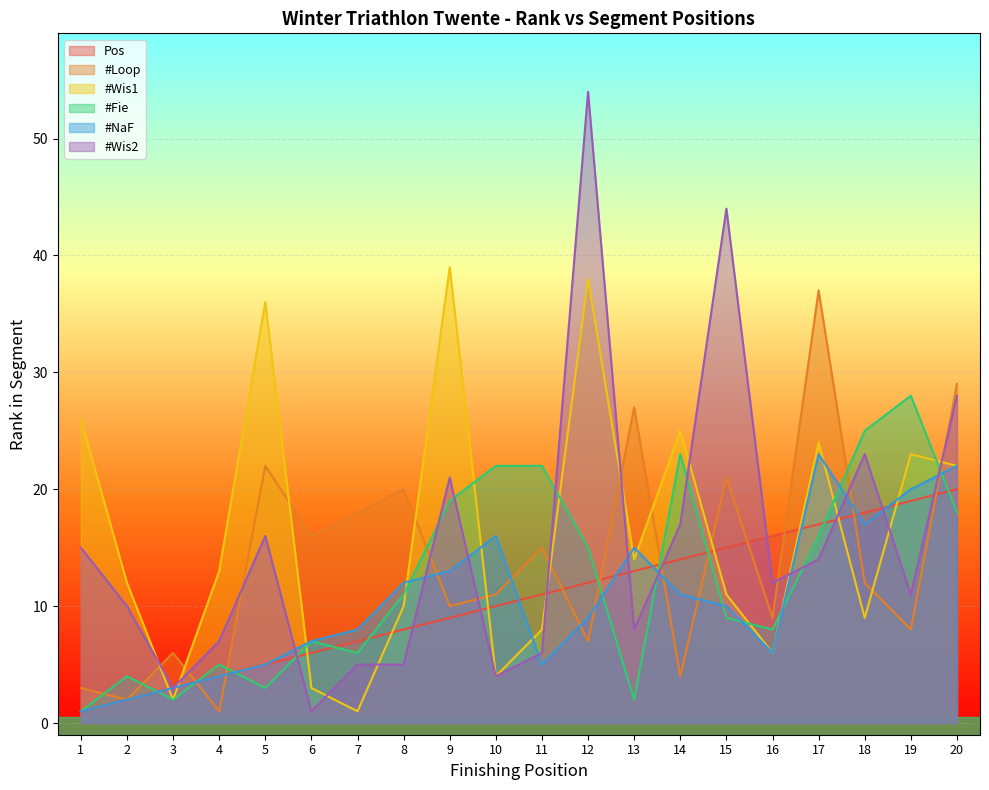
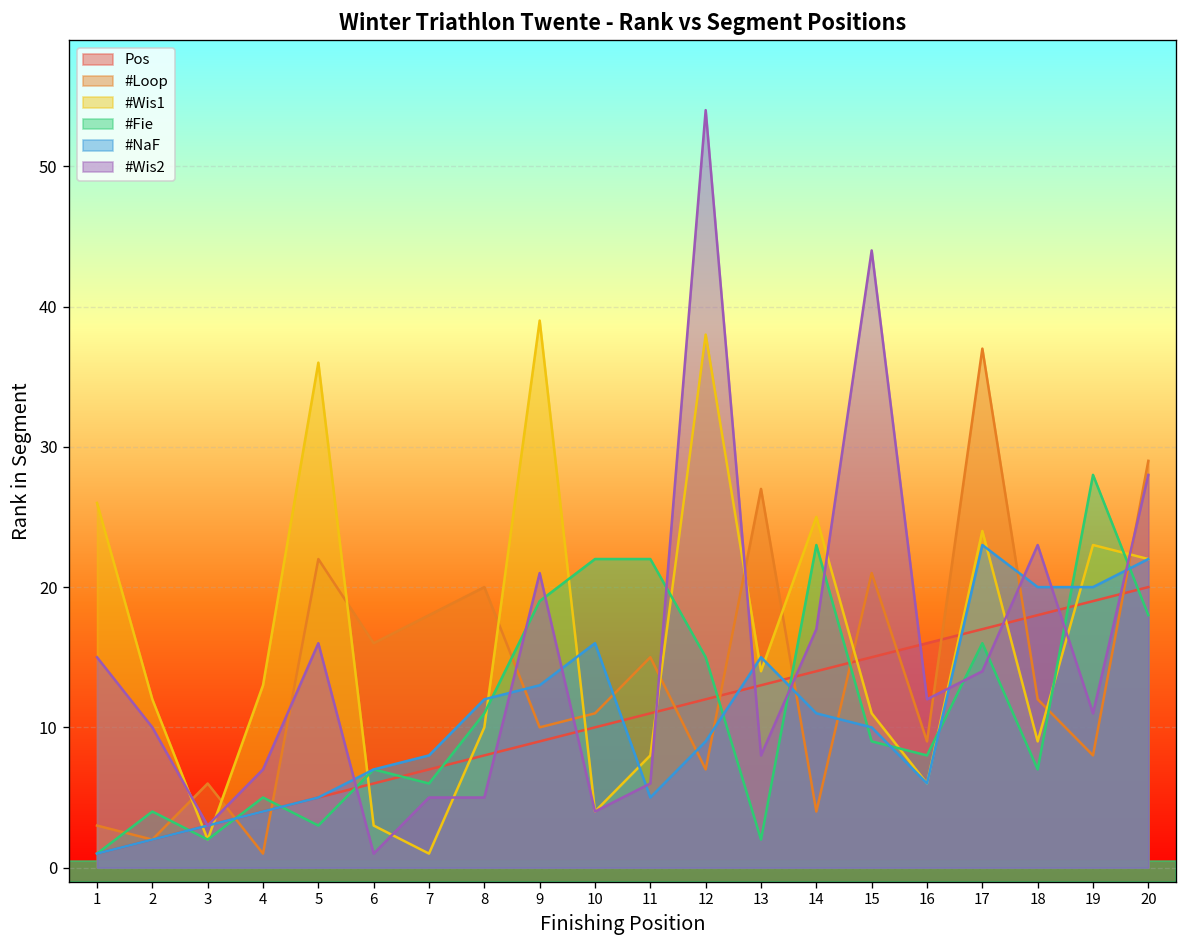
  {
    "#Fie": {
      "2": 4,
      "4": 5,
      "5": 3,
      "7": 6,
      "8": 11,
      "9": 19,
      "10": 22,
      "11": 22,
      "12": 15,
      "13": 2,
      "14": 23,
      "15": 9,
      "16": 8,
      "17": 16,
-     "18": 25,
+     "18": 7,
      "19": 28,
      "20": 18
    },
    "#NaF": {
      "7": 8,
      "8": 12,
      "9": 13,
      "10": 16,
      "11": 5,
      "12": 9,
      "13": 15,
      "14": 11,
      "15": 10,
      "17": 23,
-     "18": 17,
+     "18": 20,
      "19": 20
    },
    "#Wis2": {
      "1": 15,
      "2": 10,
      "4": 7,
      "5": 16,
      "6": 1,
      "7": 5,
      "8": 5,
      "9": 21,
      "11": 6,
      "12": 54,
      "13": 8,
      "14": 17,
      "15": 44,
      "16": 12,
      "17": 14,
      "18": 23,
      "19": 11,
      "20": 28
    }
  }
